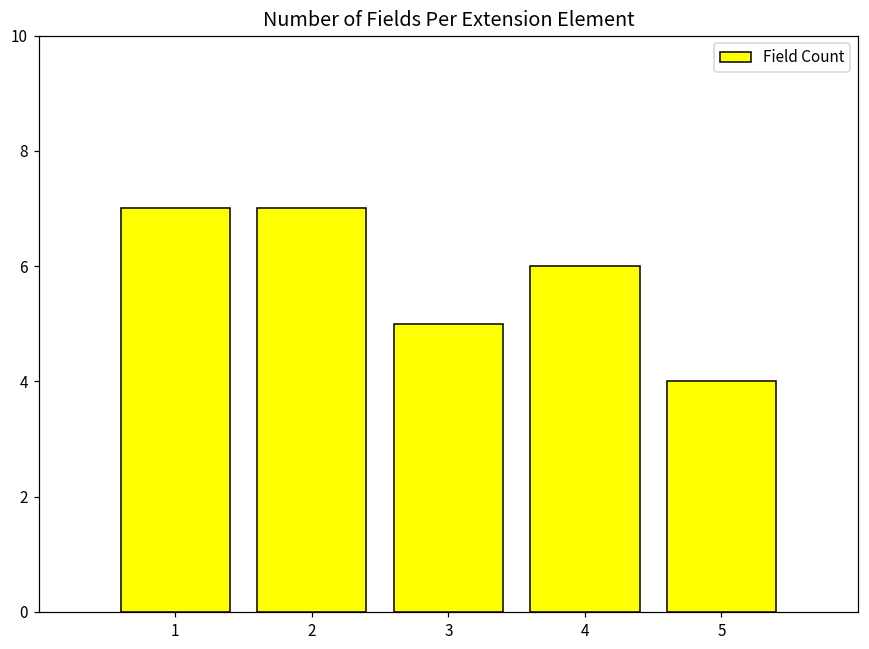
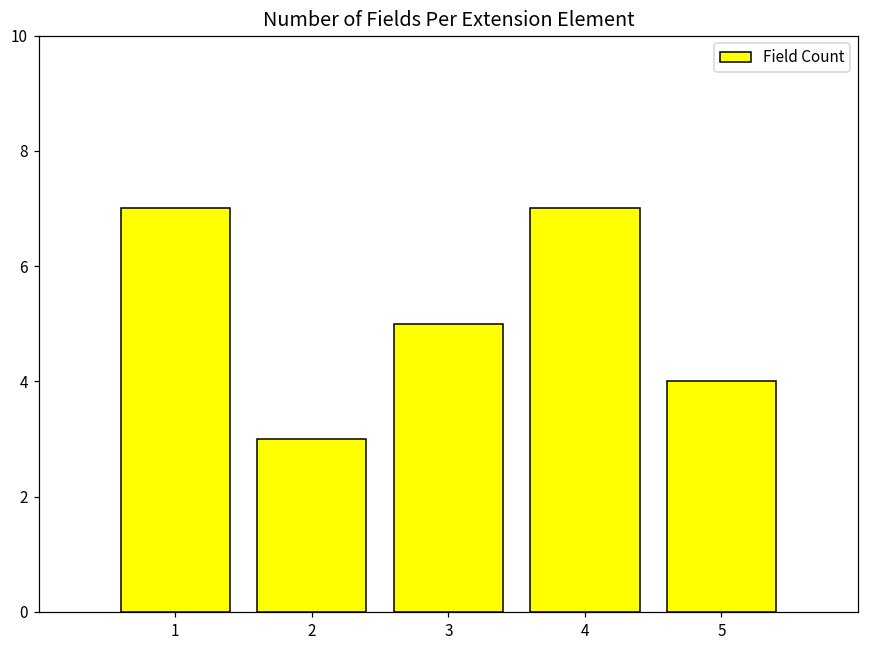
  {
    "1": 7,
-   "2": 7,
+   "2": 3,
    "3": 5,
-   "4": 6,
+   "4": 7,
    "5": 4
  }
